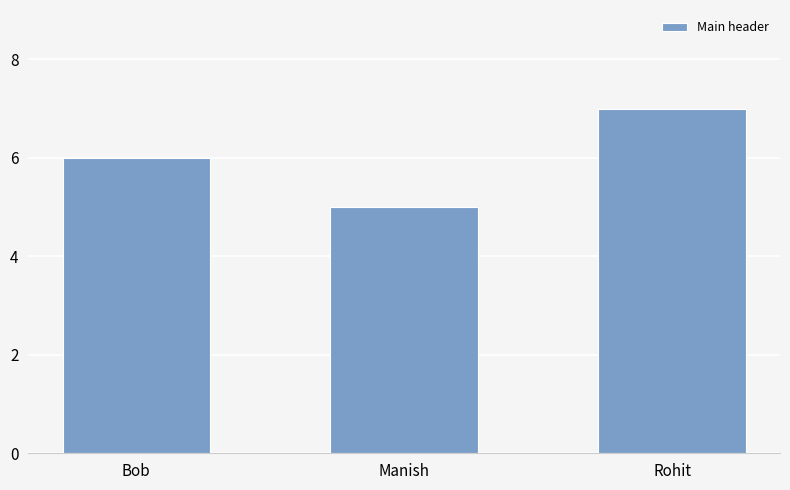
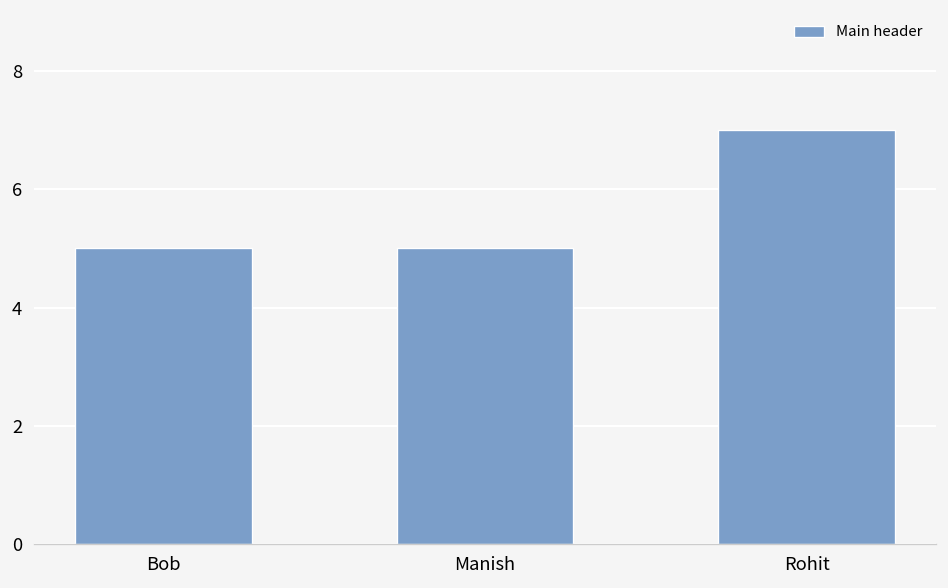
  {
-   "Bob": 6,
+   "Bob": 5,
    "Manish": 5,
    "Rohit": 7
  }
